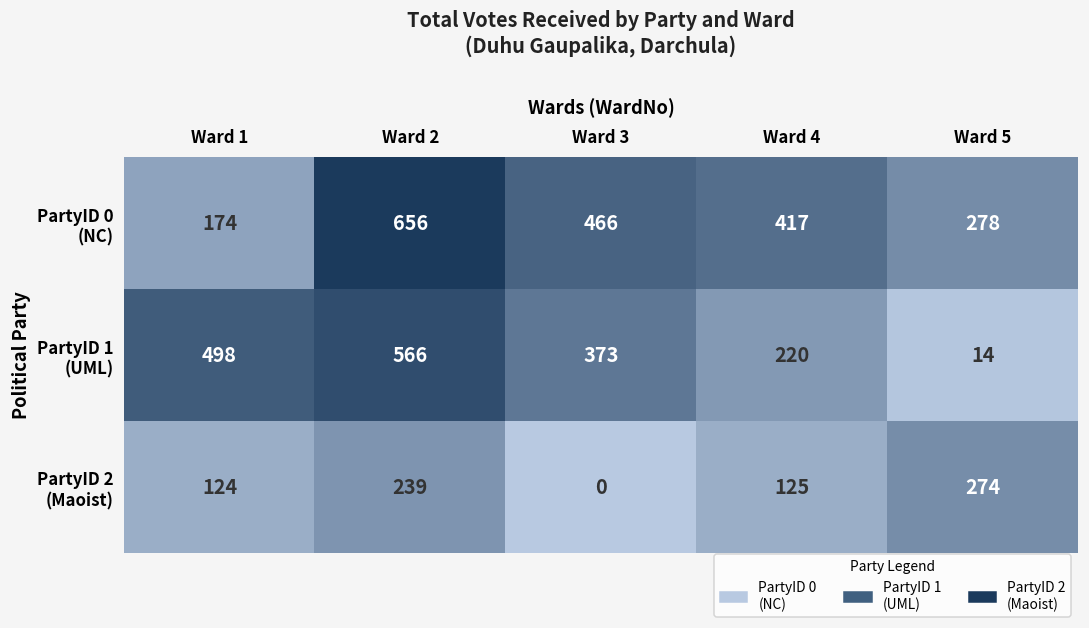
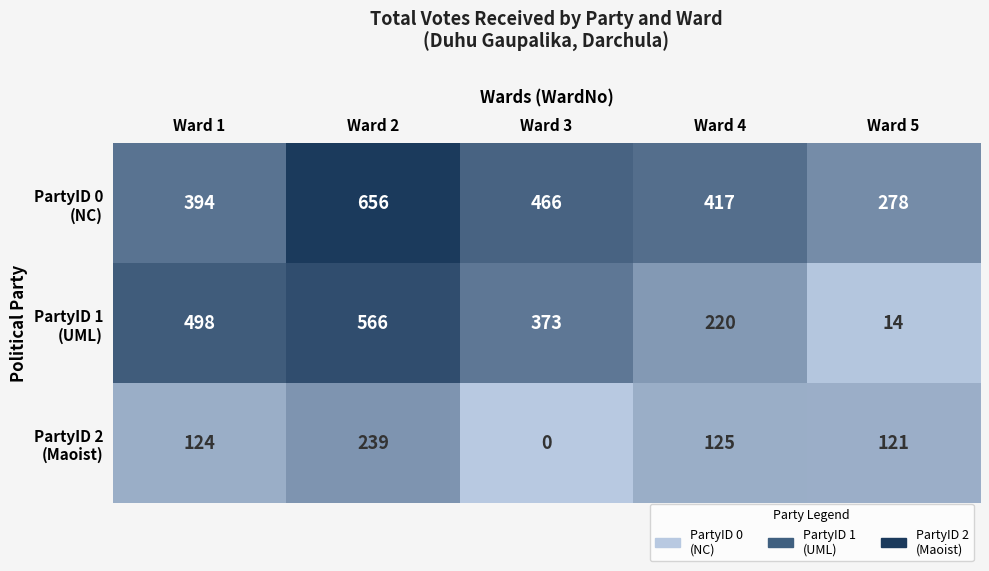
  {
    "PartyID 0 (NC)": {
-     "Ward 1": 174,
+     "Ward 1": 394,
      "Ward 2": 656,
      "Ward 3": 466,
      "Ward 4": 417,
      "Ward 5": 278
    },
    "PartyID 1 (UML)": {
      "Ward 1": 498,
      "Ward 2": 566,
      "Ward 3": 373,
      "Ward 4": 220,
      "Ward 5": 14
    },
    "PartyID 2 (Maoist)": {
      "Ward 1": 124,
      "Ward 2": 239,
      "Ward 3": 0,
      "Ward 4": 125,
-     "Ward 5": 274
+     "Ward 5": 121
    }
  }
